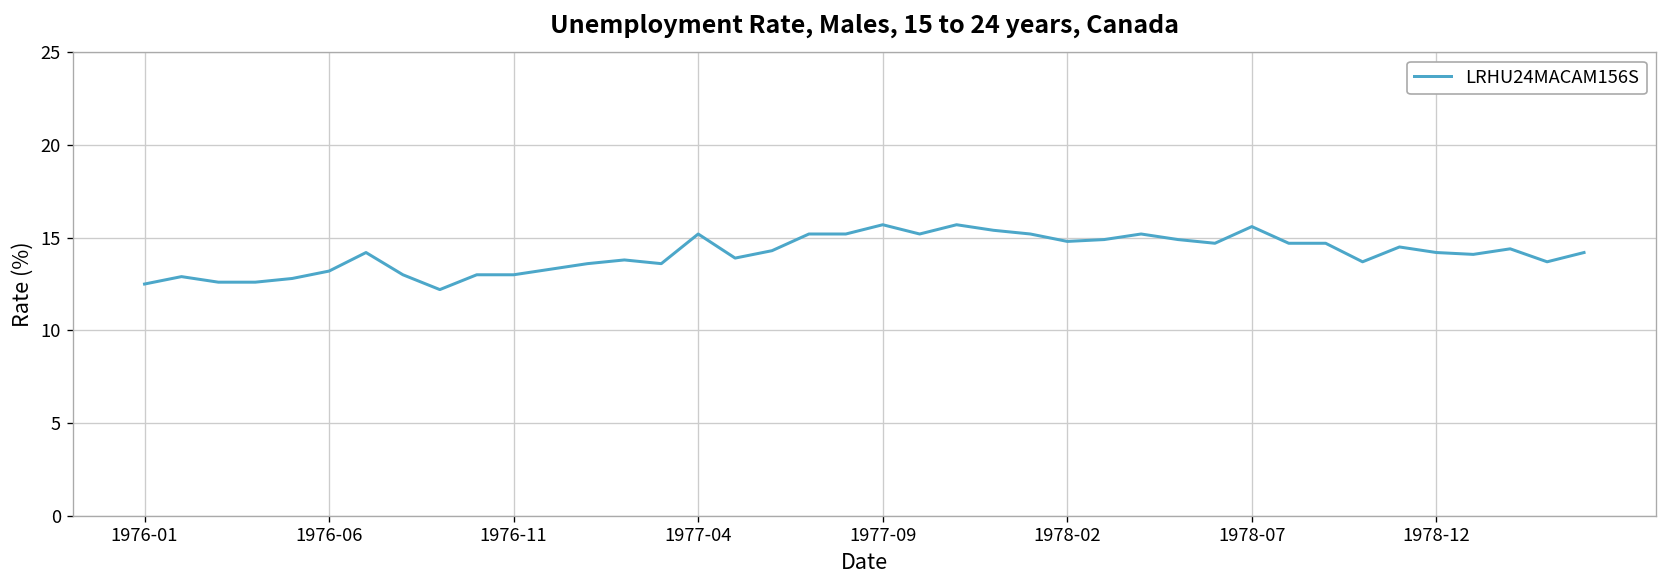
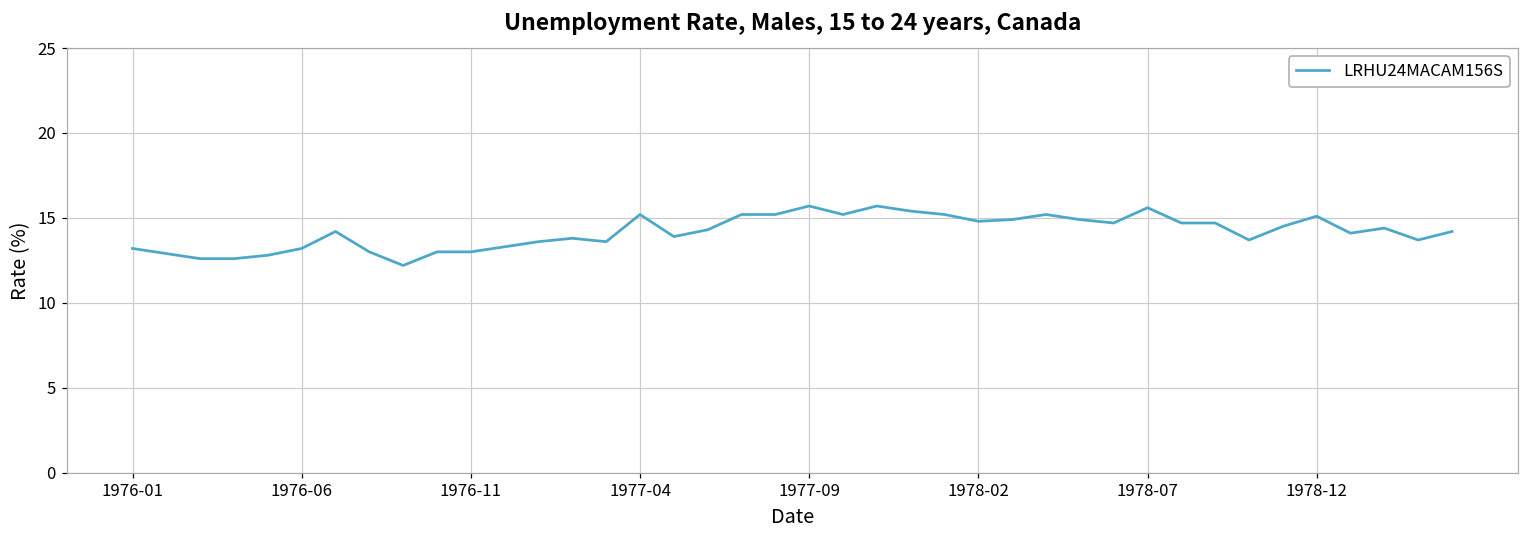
  {
-   "1976-01": 12.5,
+   "1976-01": 13.2,
    "1976-06": 13.2,
    "1976-11": 13.0,
    "1977-04": 15.2,
    "1977-09": 15.7,
    "1978-02": 14.8,
    "1978-07": 15.6,
-   "1978-12": 14.2
+   "1978-12": 15.1
  }
